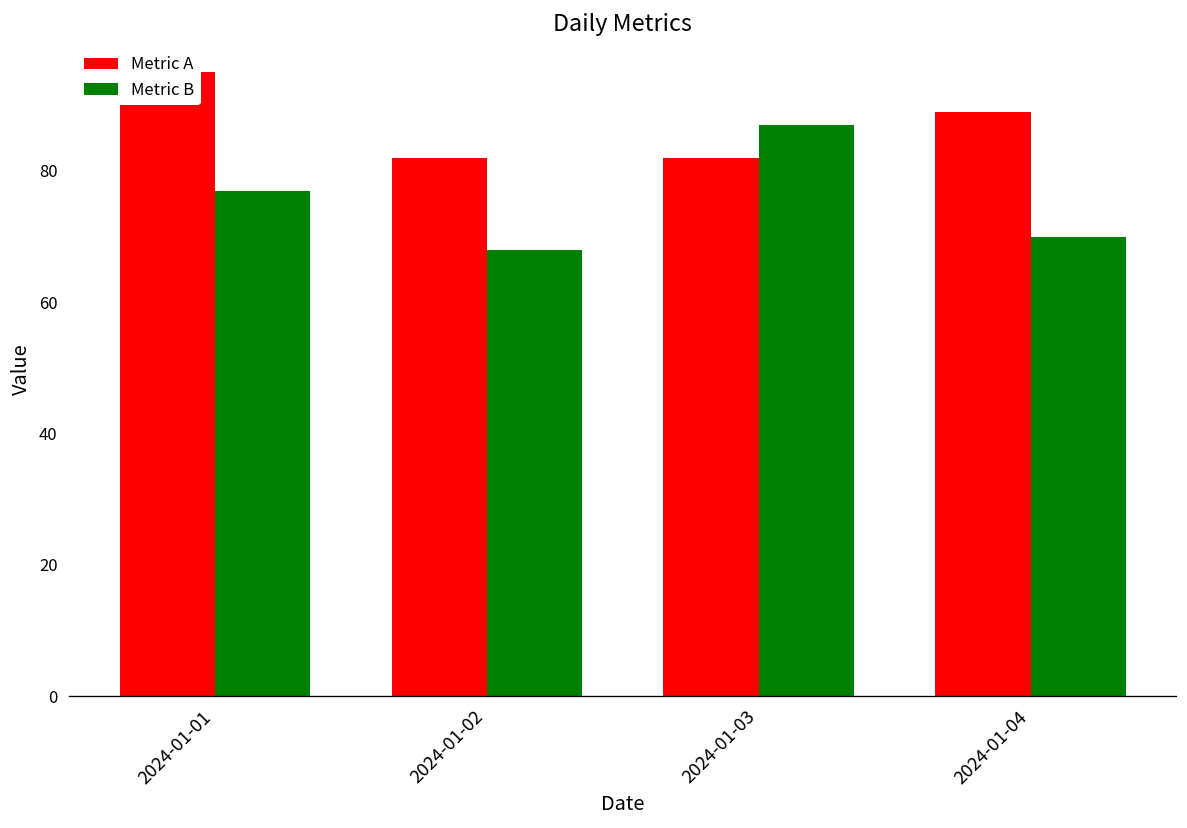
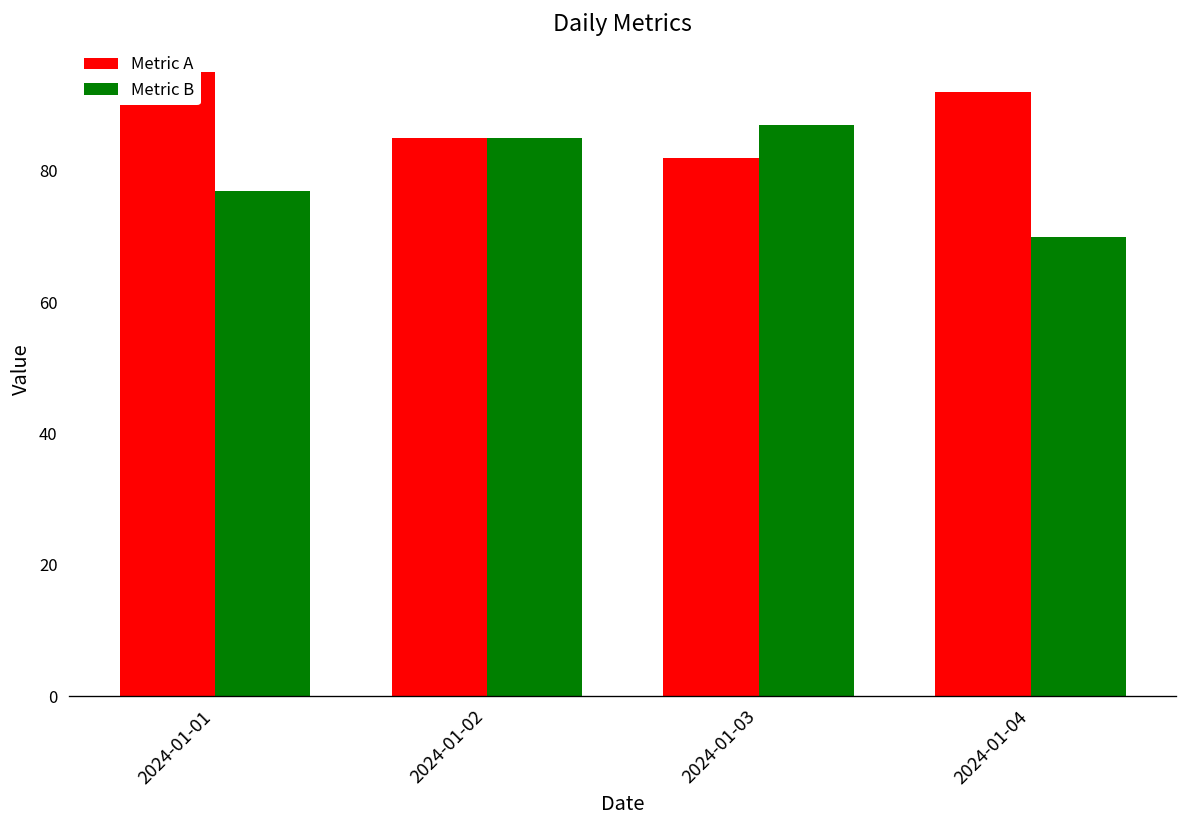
  {
    "Metric A": {
-     "2024-01-02": 82,
+     "2024-01-02": 85,
      "2024-01-03": 82,
-     "2024-01-04": 89
+     "2024-01-04": 92
    },
    "Metric B": {
      "2024-01-01": 77,
-     "2024-01-02": 68,
+     "2024-01-02": 85,
      "2024-01-03": 87,
      "2024-01-04": 70
    }
  }
